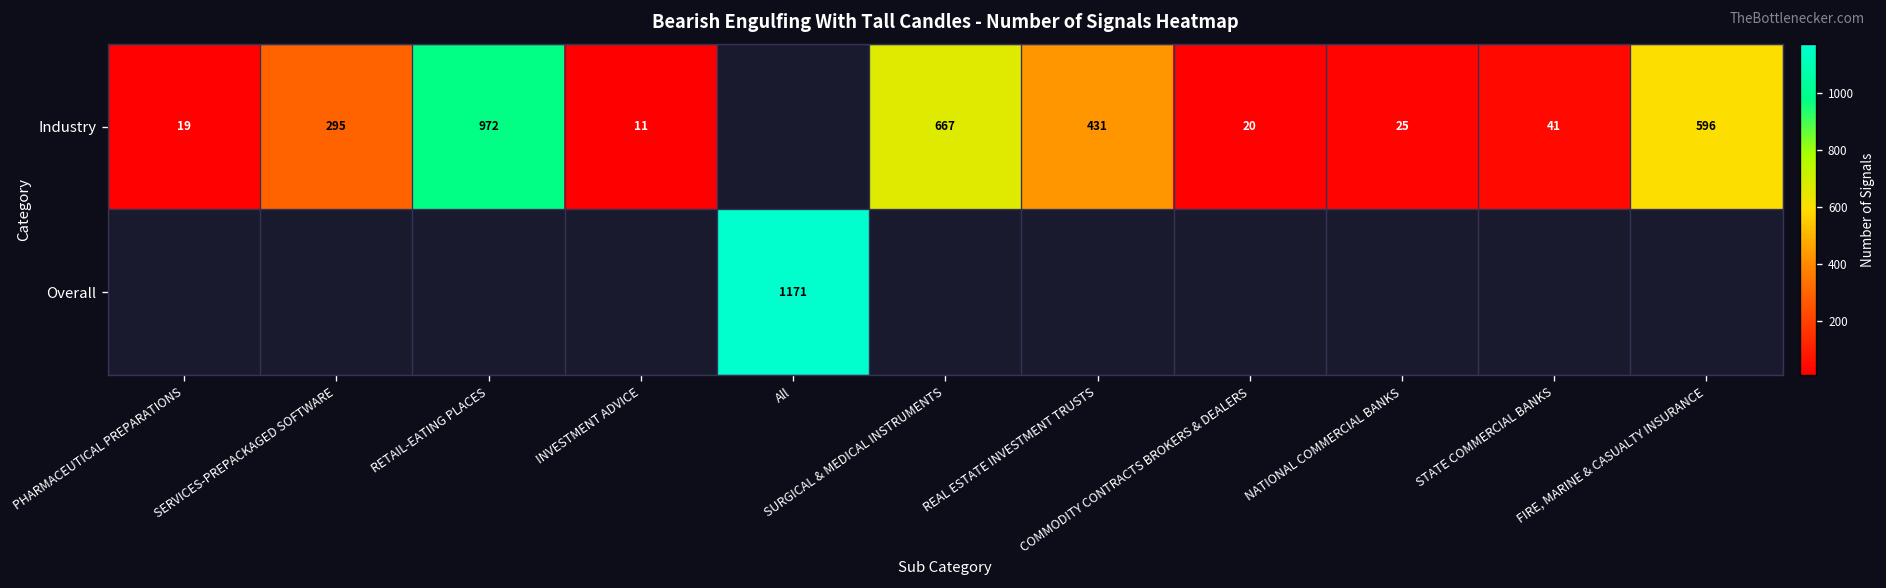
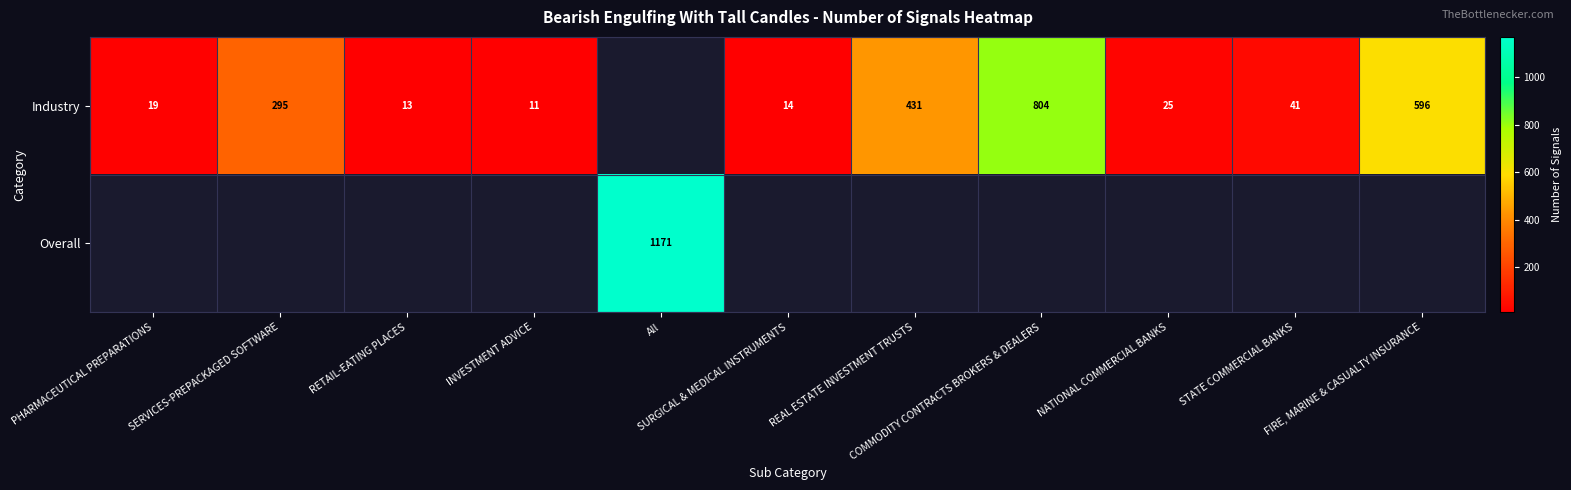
  {
    "Industry": {
      "PHARMACEUTICAL PREPARATIONS": 19,
      "SERVICES-PREPACKAGED SOFTWARE": 295,
-     "RETAIL-EATING PLACES": 972,
+     "RETAIL-EATING PLACES": 13,
      "INVESTMENT ADVICE": 11,
-     "SURGICAL & MEDICAL INSTRUMENTS": 667,
+     "SURGICAL & MEDICAL INSTRUMENTS": 14,
      "REAL ESTATE INVESTMENT TRUSTS": 431,
-     "COMMODITY CONTRACTS BROKERS & DEALERS": 20,
+     "COMMODITY CONTRACTS BROKERS & DEALERS": 804,
      "NATIONAL COMMERCIAL BANKS": 25,
      "STATE COMMERCIAL BANKS": 41,
      "FIRE, MARINE & CASUALTY INSURANCE": 596
    },
    "Overall": {
      "All": 1171
    }
  }
